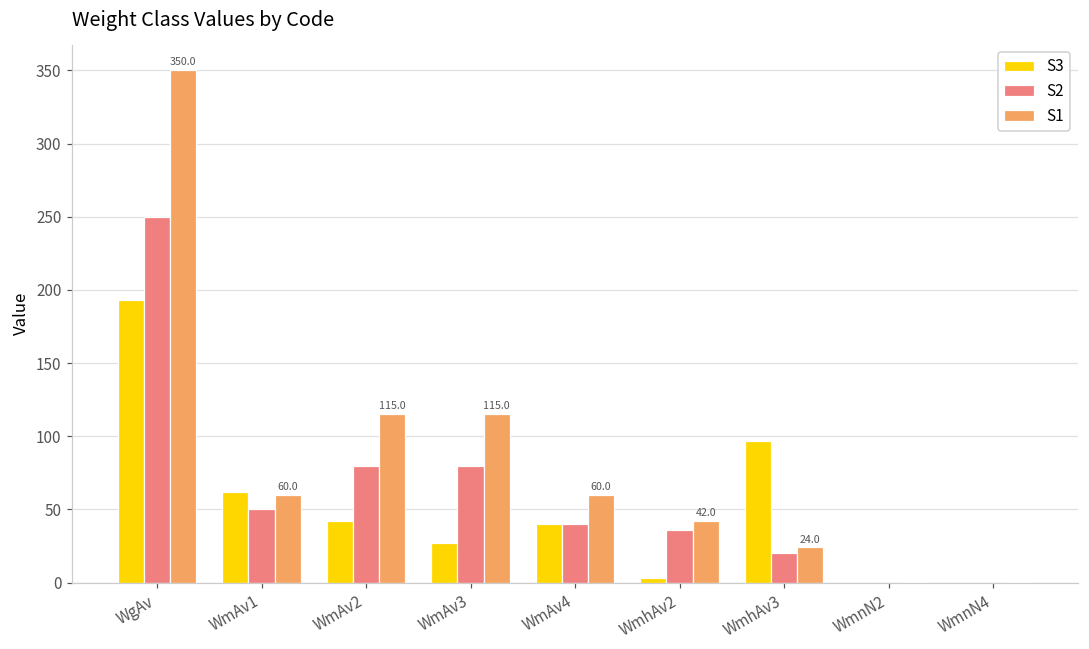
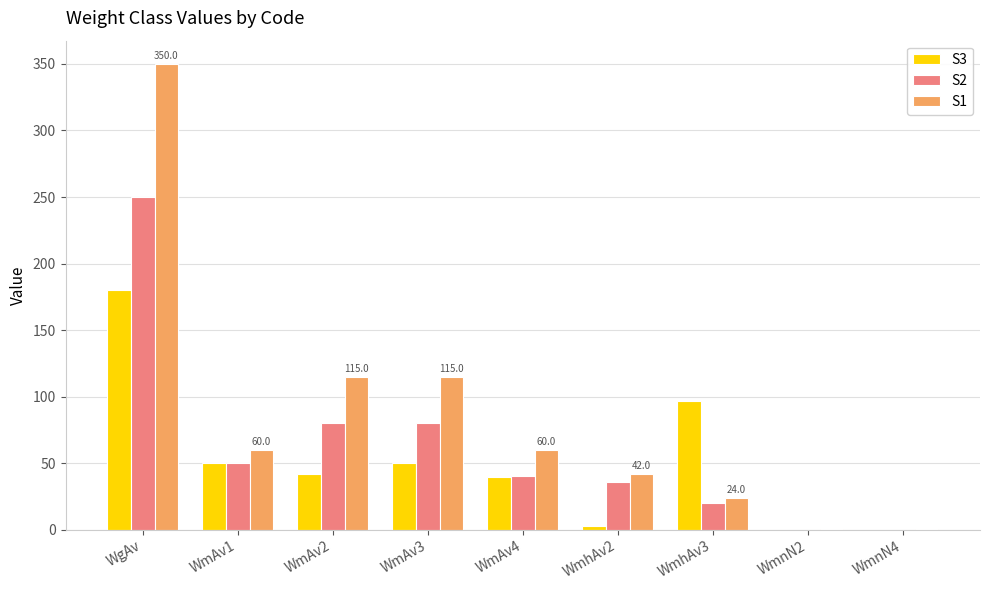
  {
    "S3": {
-     "WgAv": 193,
-     "WmAv1": 62,
+     "WgAv": 180,
+     "WmAv1": 50,
      "WmAv2": 42,
-     "WmAv3": 27,
+     "WmAv3": 50,
      "WmAv4": 40,
      "WmhAv2": 3,
      "WmhAv3": 97,
      "WmnN2": 0,
      "WmnN4": 0
    }
  }
